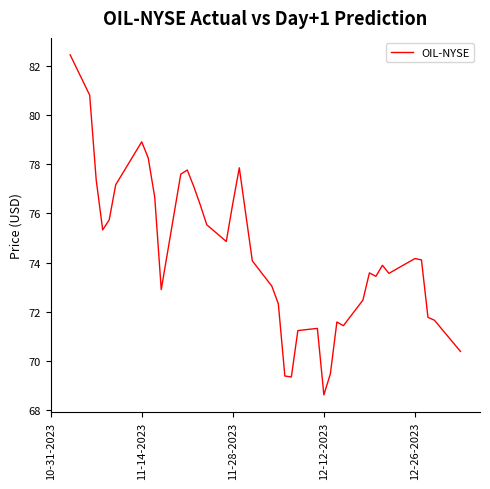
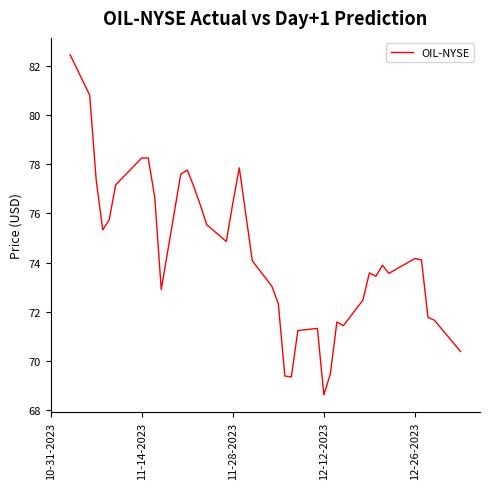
  {
-   "11-14-2023": 78.9,
+   "11-14-2023": 78.3,
    "11-28-2023": 76.4,
    "12-12-2023": 68.6,
    "12-26-2023": 74.2
  }
